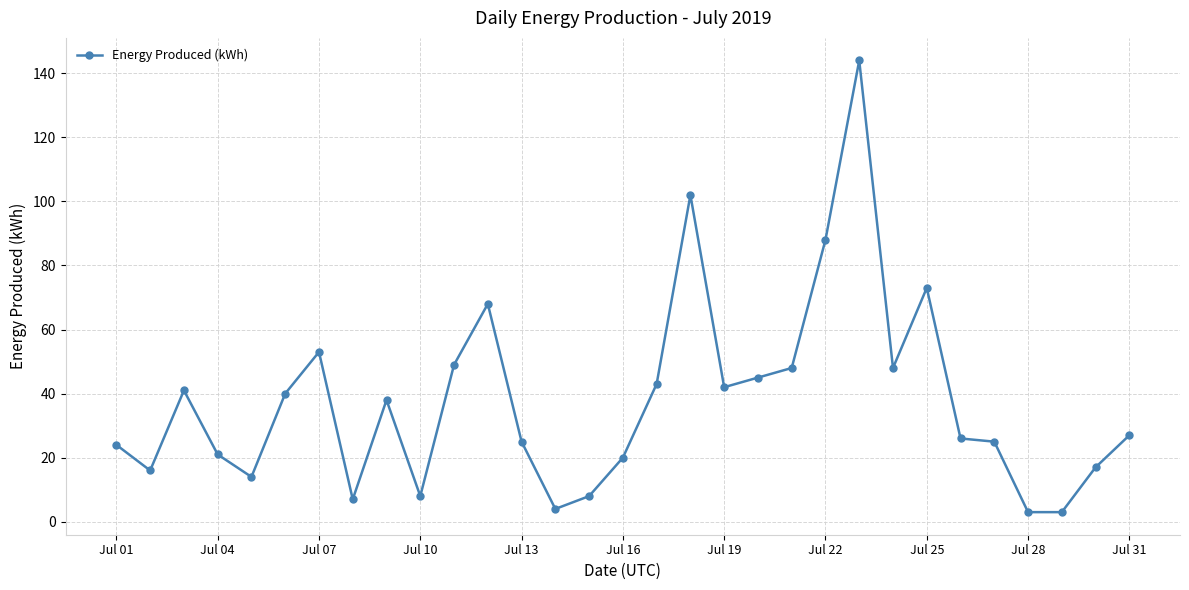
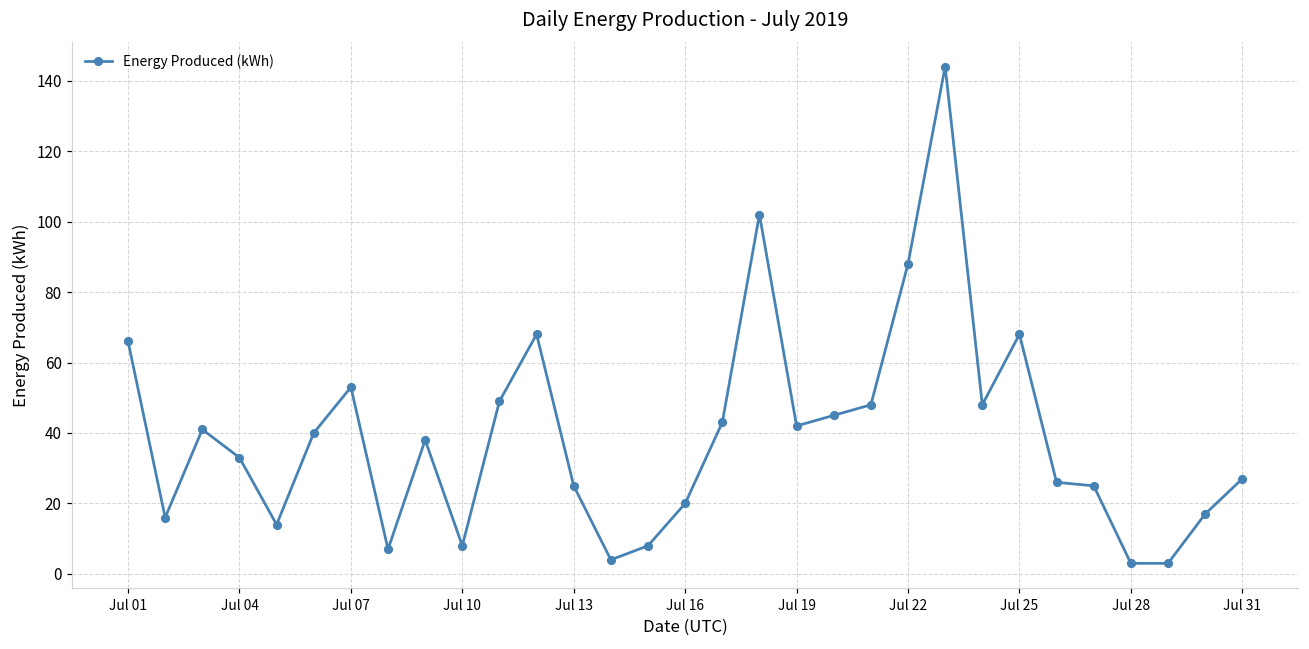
  {
-   "Jul 01": 24,
-   "Jul 04": 21,
+   "Jul 01": 66,
+   "Jul 04": 33,
    "Jul 07": 53,
    "Jul 10": 8,
    "Jul 13": 25,
    "Jul 16": 20,
    "Jul 19": 42,
    "Jul 22": 88,
-   "Jul 25": 73,
+   "Jul 25": 68,
    "Jul 28": 3,
    "Jul 31": 27
  }
